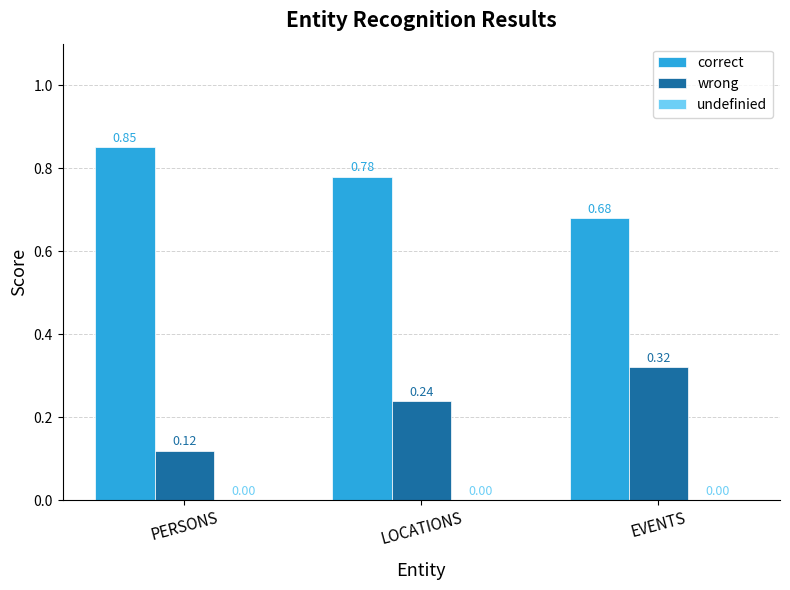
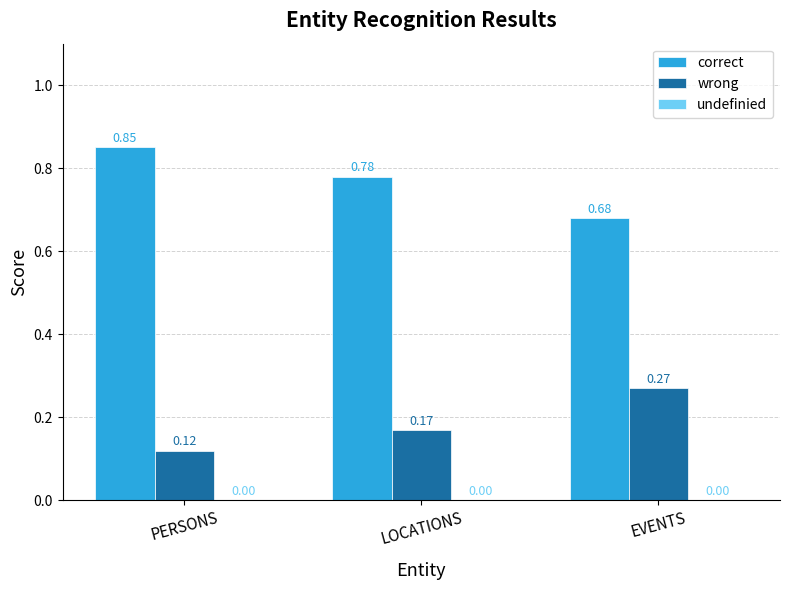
  {
    "correct": {
      "PERSONS": 0.85,
      "LOCATIONS": 0.78,
      "EVENTS": 0.68
    },
    "wrong": {
      "PERSONS": 0.12,
-     "LOCATIONS": 0.24,
-     "EVENTS": 0.32
+     "LOCATIONS": 0.17,
+     "EVENTS": 0.27
    },
    "undefinied": {
      "PERSONS": 0.00,
      "LOCATIONS": 0.00,
      "EVENTS": 0.00
    }
  }
